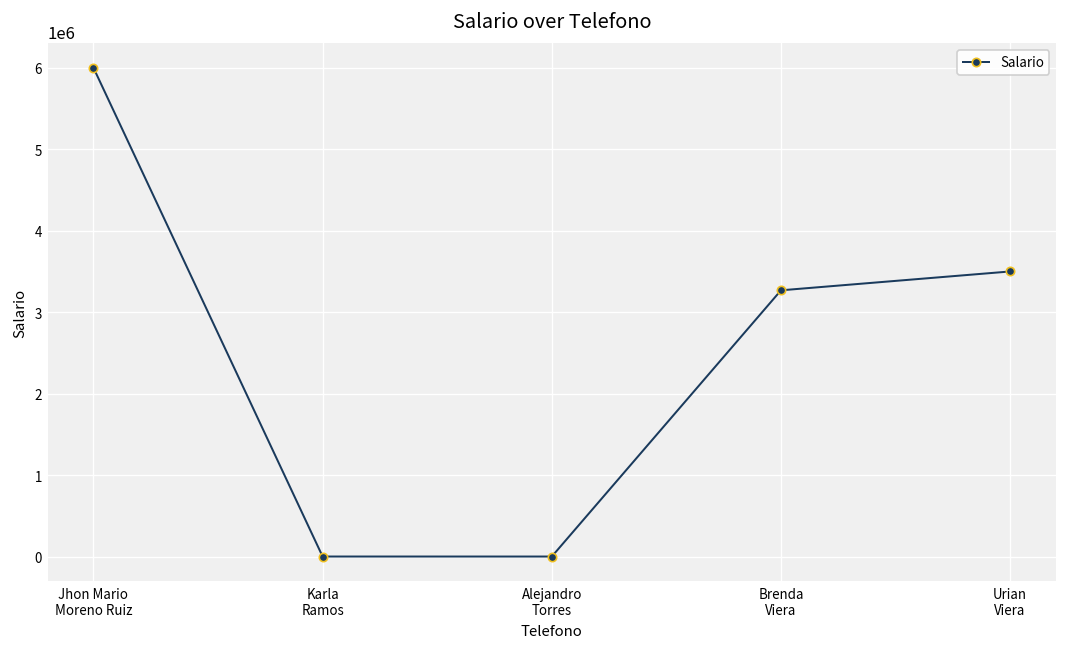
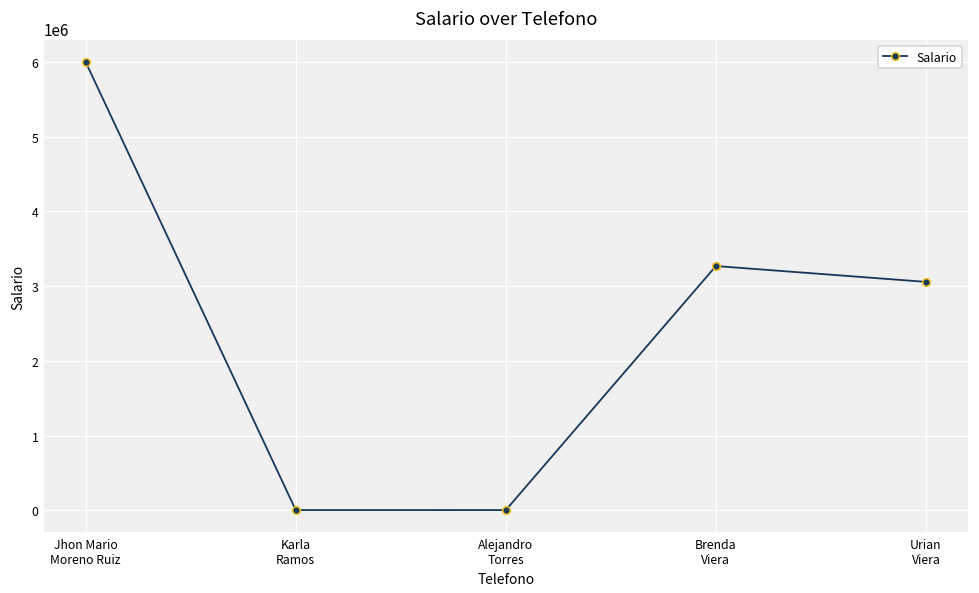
  {
    "Jhon Mario Moreno Ruiz": 6000000,
    "Karla Ramos": 0,
    "Alejandro Torres": 0,
    "Brenda Viera": 3300000,
-   "Urian Viera": 3500000
+   "Urian Viera": 3100000
  }
